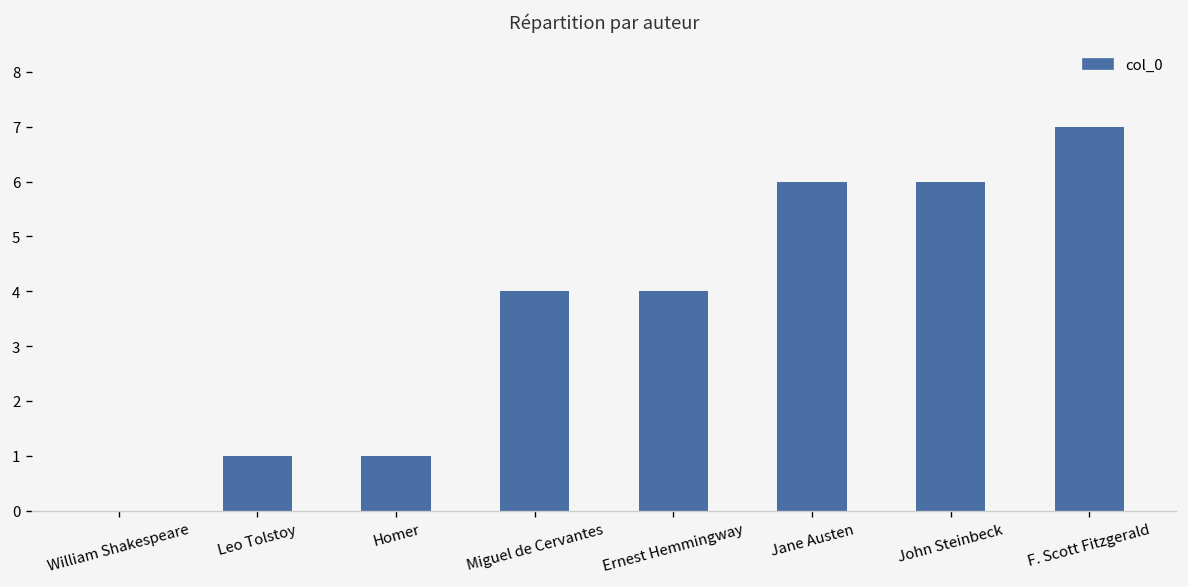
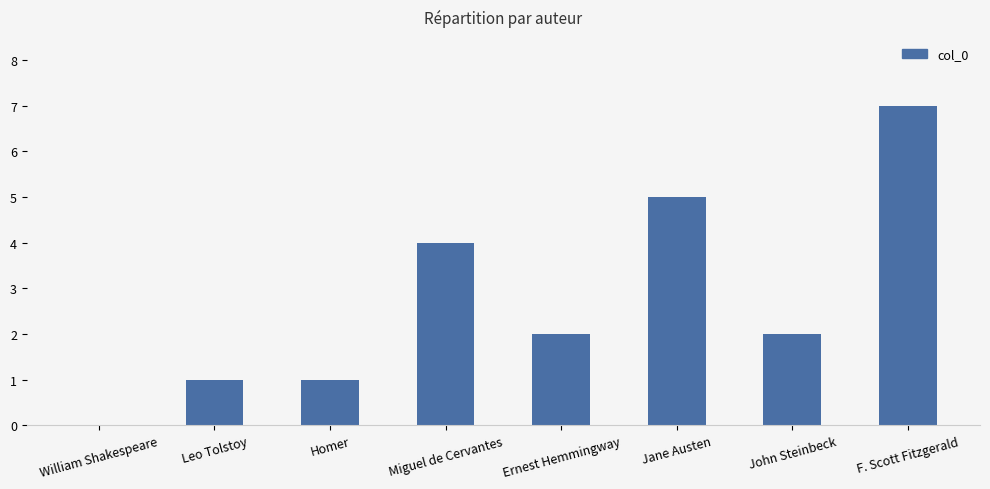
  {
    "William Shakespeare": 0,
    "Leo Tolstoy": 1,
    "Homer": 1,
    "Miguel de Cervantes": 4,
-   "Ernest Hemmingway": 4,
-   "Jane Austen": 6,
-   "John Steinbeck": 6,
+   "Ernest Hemmingway": 2,
+   "Jane Austen": 5,
+   "John Steinbeck": 2,
    "F. Scott Fitzgerald": 7
  }
